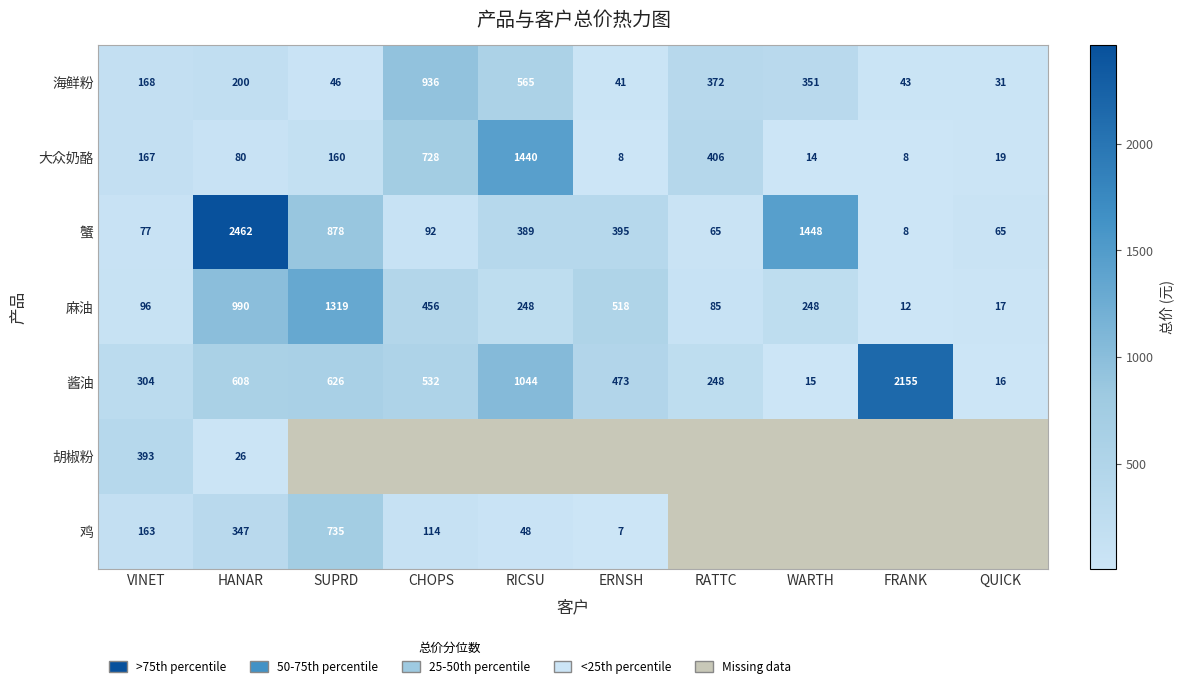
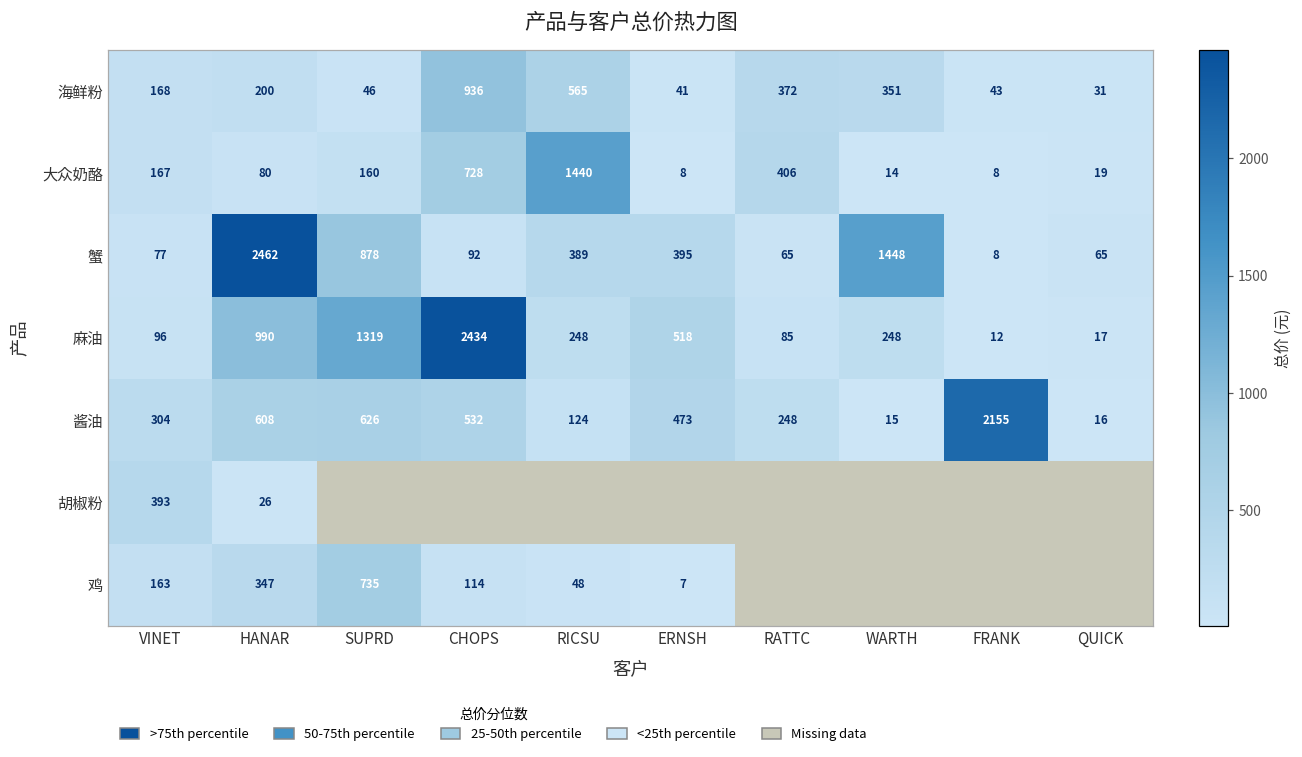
  {
    "海鲜粉": {
      "VINET": 168,
      "HANAR": 200,
      "SUPRD": 46,
      "CHOPS": 936,
      "RICSU": 565,
      "ERNSH": 41,
      "RATTC": 372,
      "WARTH": 351,
      "FRANK": 43,
      "QUICK": 31
    },
    "大众奶酪": {
      "VINET": 167,
      "HANAR": 80,
      "SUPRD": 160,
      "CHOPS": 728,
      "RICSU": 1440,
      "ERNSH": 8,
      "RATTC": 406,
      "WARTH": 14,
      "FRANK": 8,
      "QUICK": 19
    },
    "蟹": {
      "VINET": 77,
      "HANAR": 2462,
      "SUPRD": 878,
      "CHOPS": 92,
      "RICSU": 389,
      "ERNSH": 395,
      "RATTC": 65,
      "WARTH": 1448,
      "FRANK": 8,
      "QUICK": 65
    },
    "麻油": {
      "VINET": 96,
      "HANAR": 990,
      "SUPRD": 1319,
-     "CHOPS": 456,
+     "CHOPS": 2434,
      "RICSU": 248,
      "ERNSH": 518,
      "RATTC": 85,
      "WARTH": 248,
      "FRANK": 12,
      "QUICK": 17
    },
    "酱油": {
      "VINET": 304,
      "HANAR": 608,
      "SUPRD": 626,
      "CHOPS": 532,
-     "RICSU": 1044,
+     "RICSU": 124,
      "ERNSH": 473,
      "RATTC": 248,
      "WARTH": 15,
      "FRANK": 2155,
      "QUICK": 16
    },
    "胡椒粉": {
      "VINET": 393,
      "HANAR": 26
    },
    "鸡": {
      "VINET": 163,
      "HANAR": 347,
      "SUPRD": 735,
      "CHOPS": 114,
      "RICSU": 48,
      "ERNSH": 7
    }
  }
